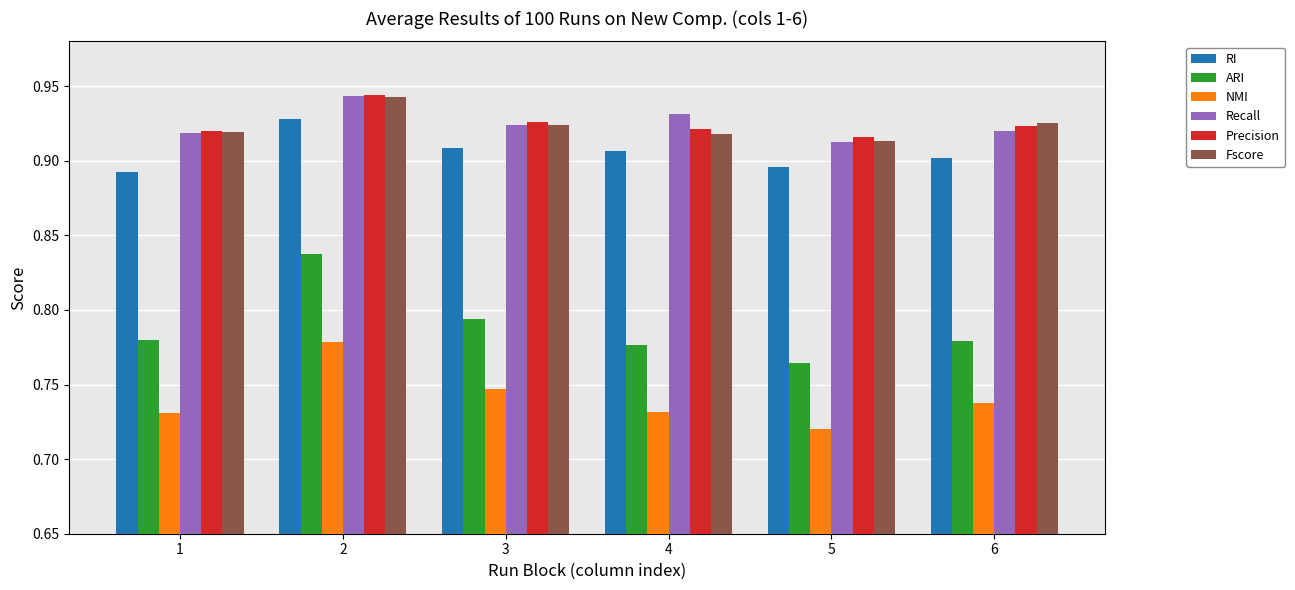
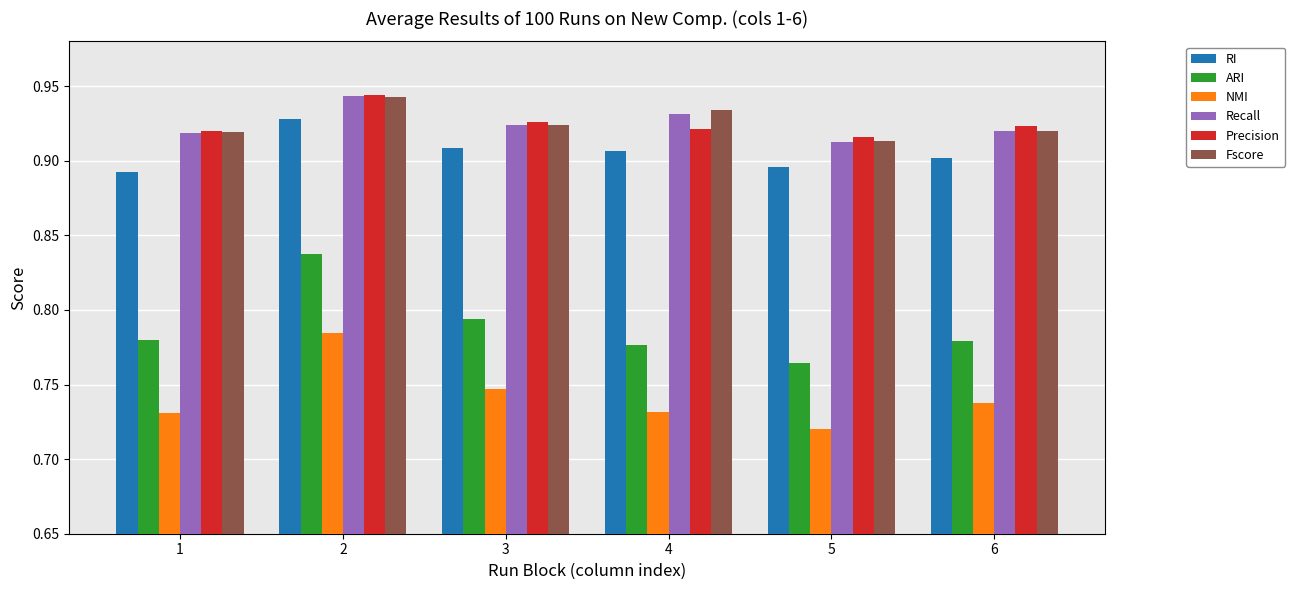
  {
    "RI": {
      "1": 0.893,
      "2": 0.928,
      "3": 0.909,
      "4": 0.906,
      "5": 0.896,
      "6": 0.902
    },
    "ARI": {
      "1": 0.780,
      "2": 0.837,
      "3": 0.794,
      "4": 0.777,
      "5": 0.765,
      "6": 0.779
    },
    "NMI": {
      "1": 0.731,
-     "2": 0.778,
+     "2": 0.784,
      "3": 0.747,
      "4": 0.731,
      "5": 0.720,
      "6": 0.738
    },
    "Recall": {
      "1": 0.919,
      "2": 0.943,
      "3": 0.924,
      "4": 0.931,
      "5": 0.913,
      "6": 0.920
    },
    "Precision": {
      "1": 0.920,
      "2": 0.944,
      "3": 0.926,
      "4": 0.921,
      "5": 0.916,
      "6": 0.924
    },
    "Fscore": {
      "1": 0.919,
      "2": 0.943,
      "3": 0.924,
-     "4": 0.918,
+     "4": 0.934,
      "5": 0.913,
-     "6": 0.926
+     "6": 0.920
    }
  }
